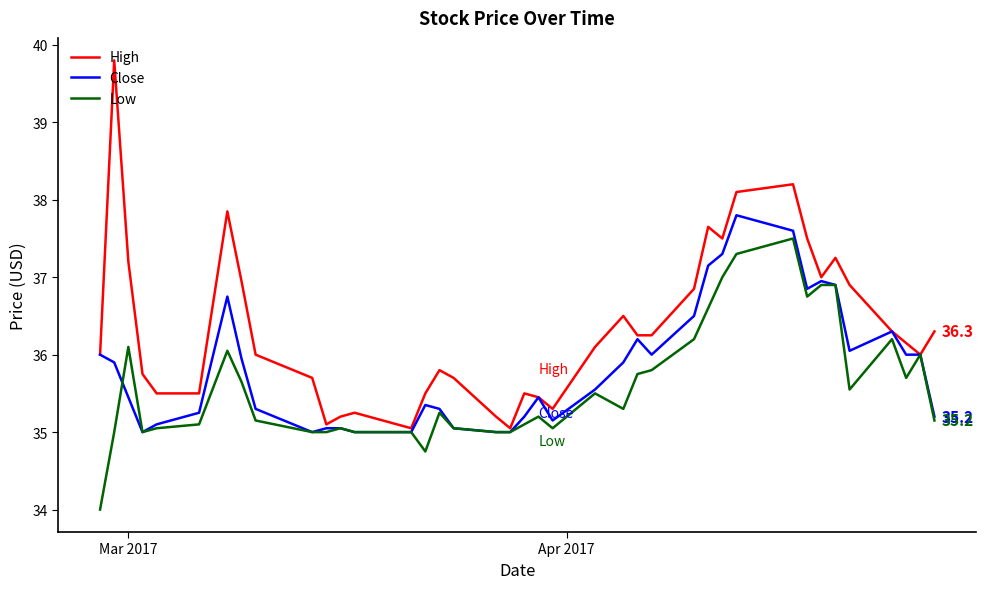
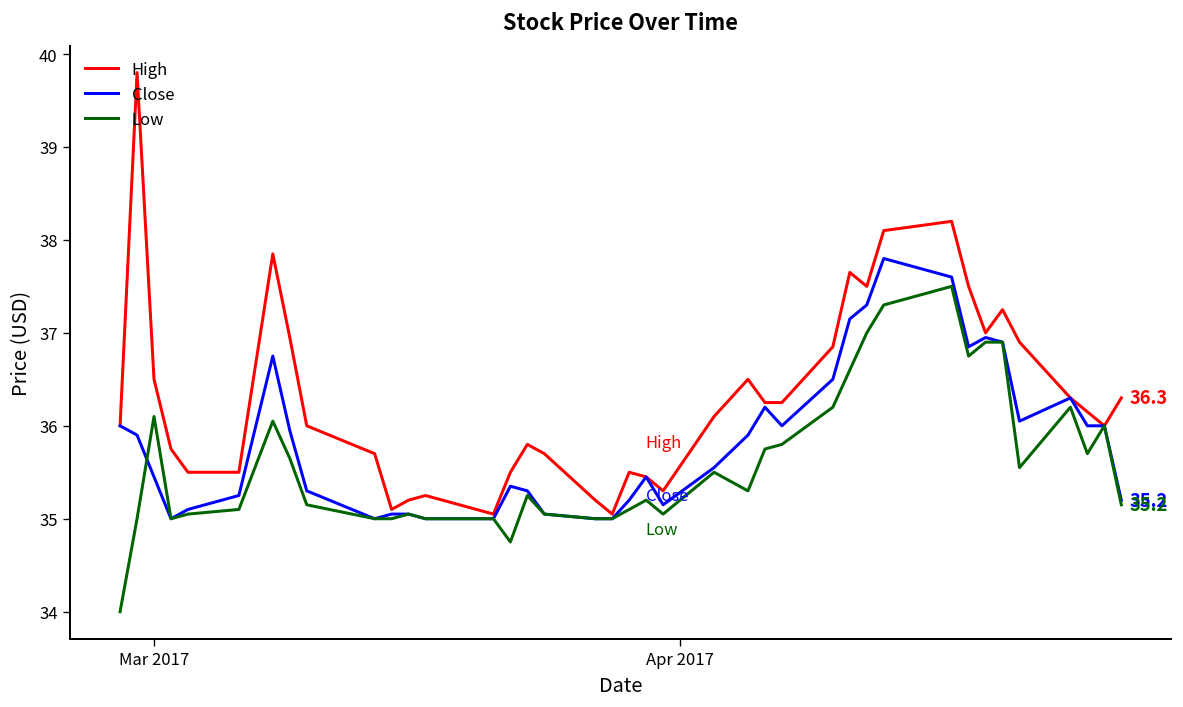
  {
    "High": {
-     "Mar 2017": 37.2
+     "Mar 2017": 36.5
    },
    "Close": {
      "Mar 2017": 35.5
    },
    "Low": {
      "Mar 2017": 36.1
    }
  }
